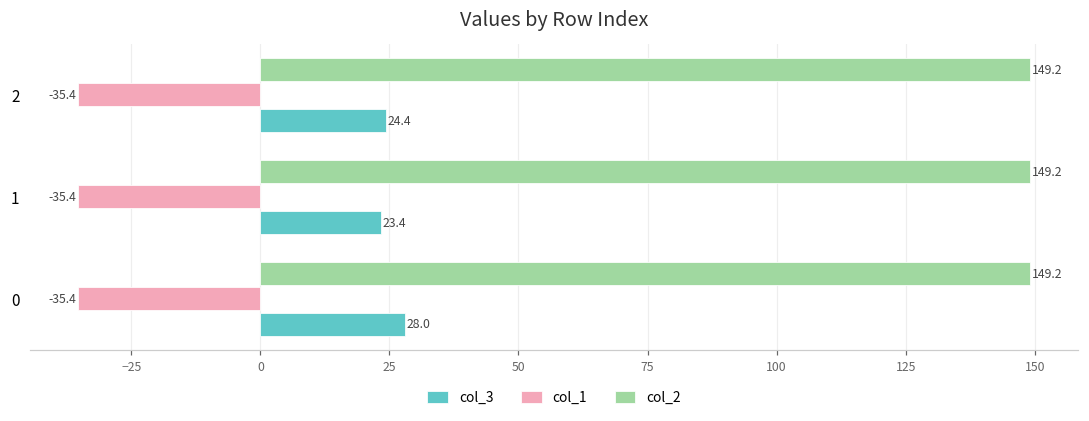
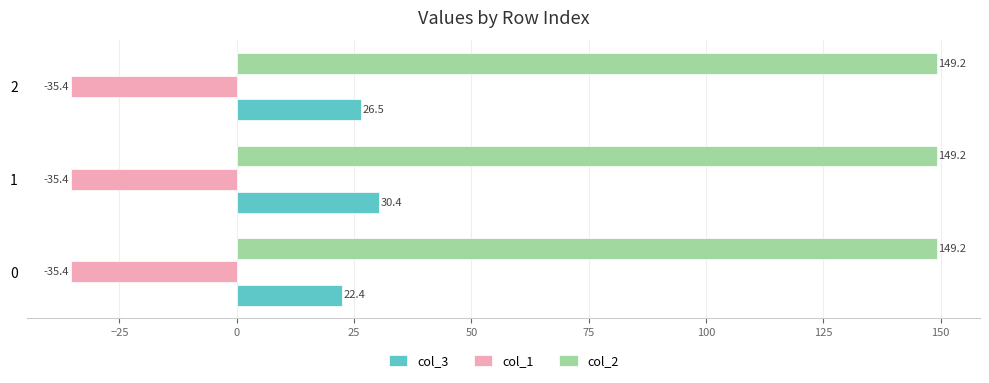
  {
    "col_3": {
-     "2": 24.4,
-     "1": 23.4,
-     "0": 28.0
+     "2": 26.5,
+     "1": 30.4,
+     "0": 22.4
    },
    "col_1": {
      "2": -35.4,
      "1": -35.4,
      "0": -35.4
    },
    "col_2": {
      "2": 149.2,
      "1": 149.2,
      "0": 149.2
    }
  }
